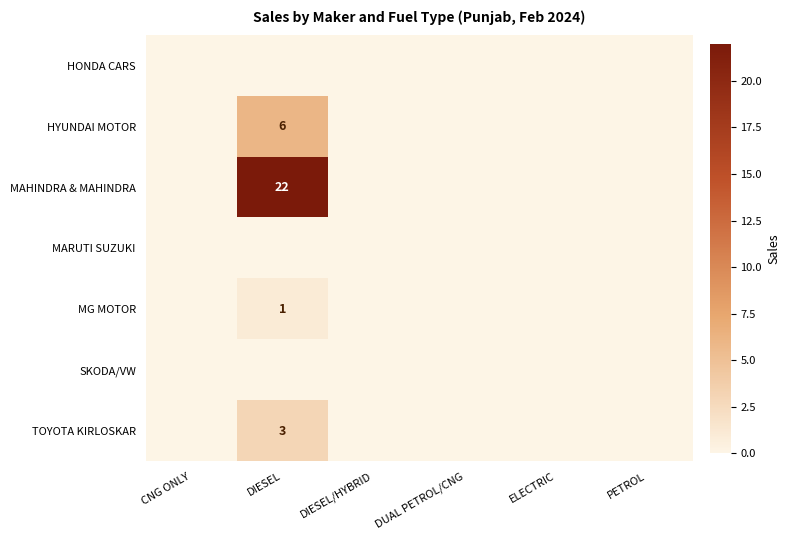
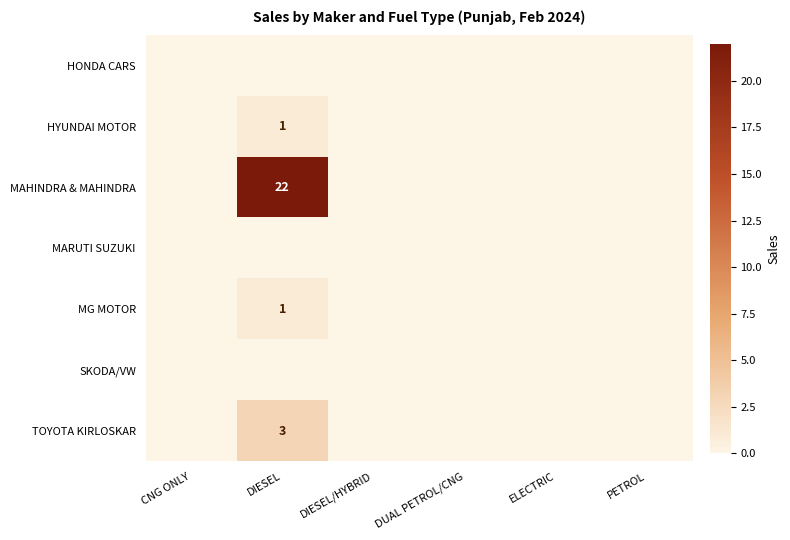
  {
    "HYUNDAI MOTOR": {
-     "DIESEL": 6
+     "DIESEL": 1
    },
    "MAHINDRA & MAHINDRA": {
      "DIESEL": 22
    },
    "MG MOTOR": {
      "DIESEL": 1
    },
    "TOYOTA KIRLOSKAR": {
      "DIESEL": 3
    }
  }
